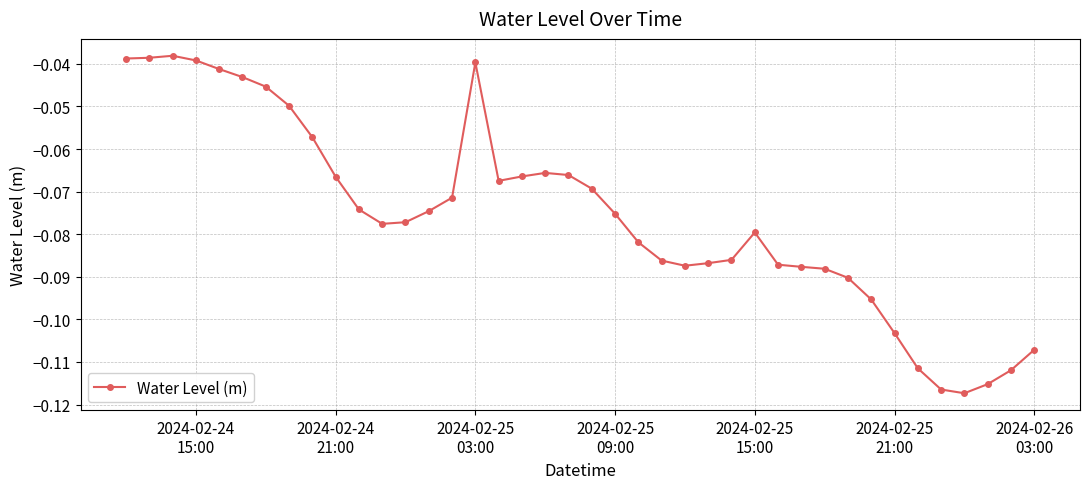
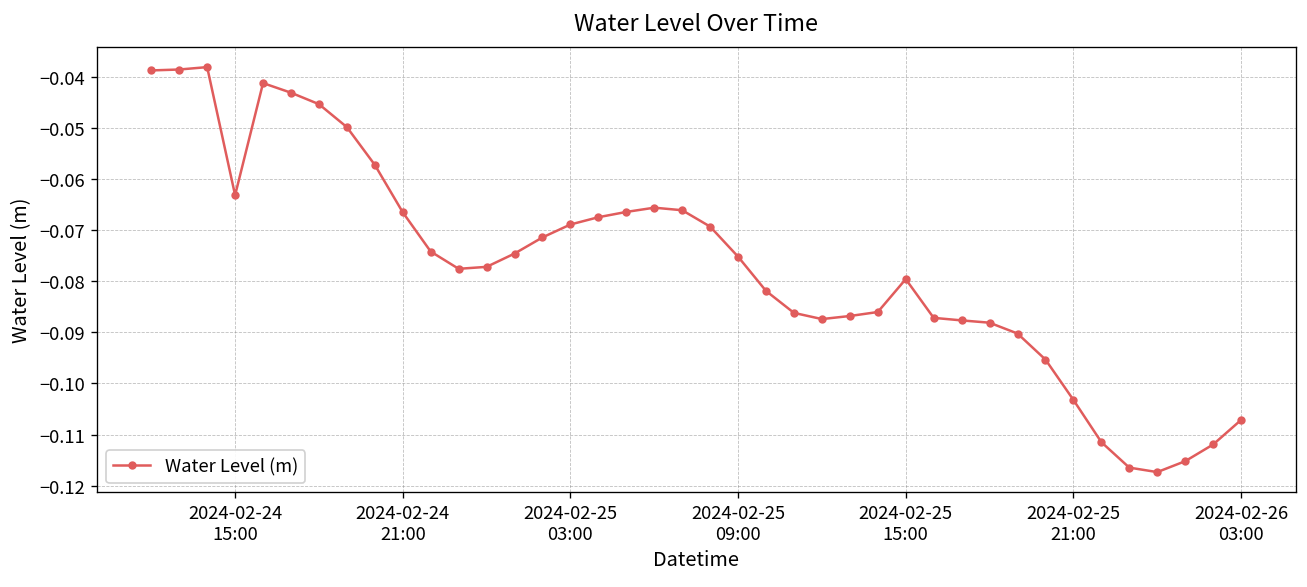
  {
-   "2024-02-24 15:00": -0.039,
+   "2024-02-24 15:00": -0.063,
    "2024-02-24 21:00": -0.067,
-   "2024-02-25 03:00": -0.040,
+   "2024-02-25 03:00": -0.069,
    "2024-02-25 09:00": -0.075,
    "2024-02-25 15:00": -0.080,
    "2024-02-25 21:00": -0.103,
    "2024-02-26 03:00": -0.107
  }
